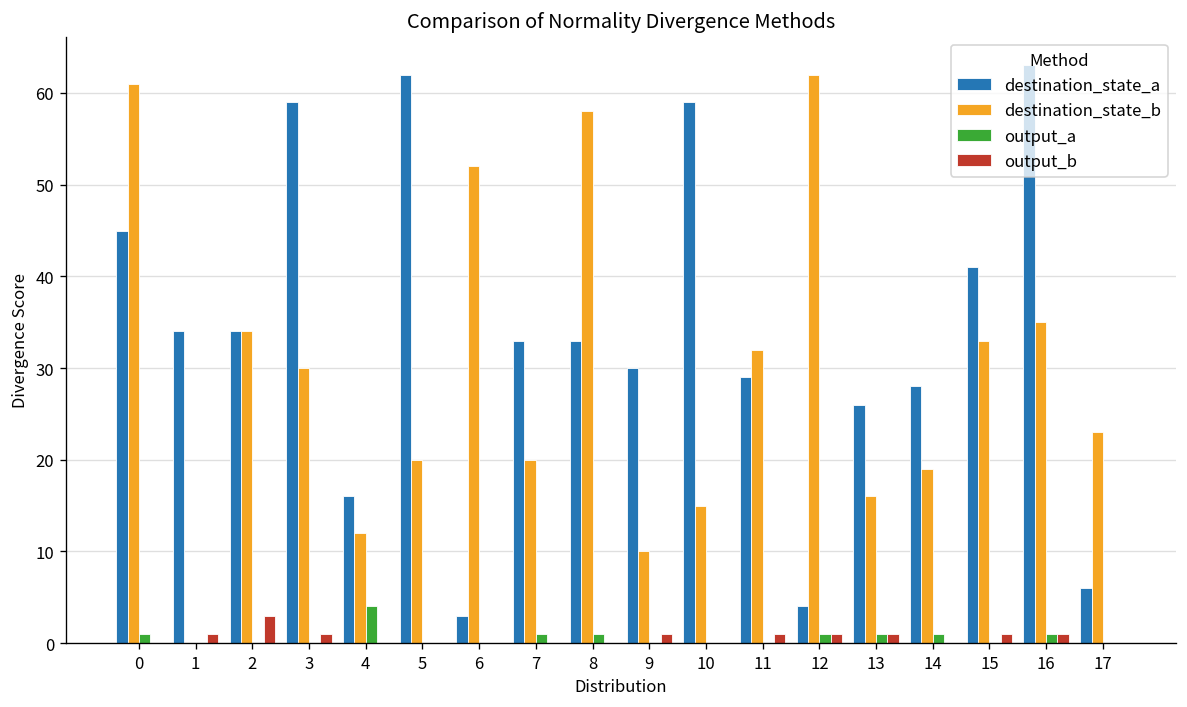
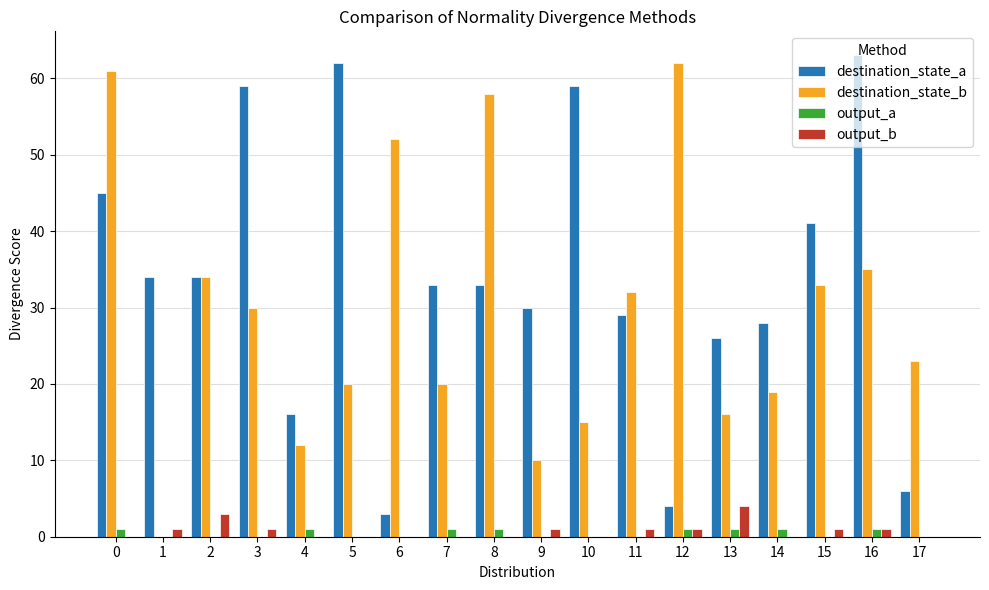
  {
    "destination_state_a": {
      "0": 45,
      "1": 34,
      "2": 34,
      "3": 59,
      "4": 16,
      "5": 62,
      "6": 3,
      "7": 33,
      "8": 33,
      "9": 30,
      "10": 59,
      "11": 29,
      "12": 4,
      "13": 26,
      "14": 28,
      "15": 41,
      "17": 6
    },
    "destination_state_b": {
      "0": 61,
      "1": 0,
      "2": 34,
      "3": 30,
      "4": 12,
      "5": 20,
      "6": 52,
      "7": 20,
      "8": 58,
      "9": 10,
      "10": 15,
      "11": 32,
      "12": 62,
      "13": 16,
      "14": 19,
      "15": 33,
      "16": 35,
      "17": 23
    },
    "output_a": {
      "0": 1,
      "1": 0,
      "2": 0,
      "3": 0,
-     "4": 4,
+     "4": 1,
      "5": 0,
      "6": 0,
      "7": 1,
      "8": 1,
      "9": 0,
      "10": 0,
      "11": 0,
      "12": 1,
      "13": 1,
      "14": 1,
      "15": 0,
      "16": 1,
      "17": 0
    },
    "output_b": {
      "0": 0,
      "1": 1,
      "2": 3,
      "3": 1,
      "4": 0,
      "5": 0,
      "6": 0,
      "7": 0,
      "8": 0,
      "9": 1,
      "10": 0,
      "11": 1,
      "12": 1,
-     "13": 1,
+     "13": 4,
      "14": 0,
      "15": 1,
      "16": 1,
      "17": 0
    }
  }
